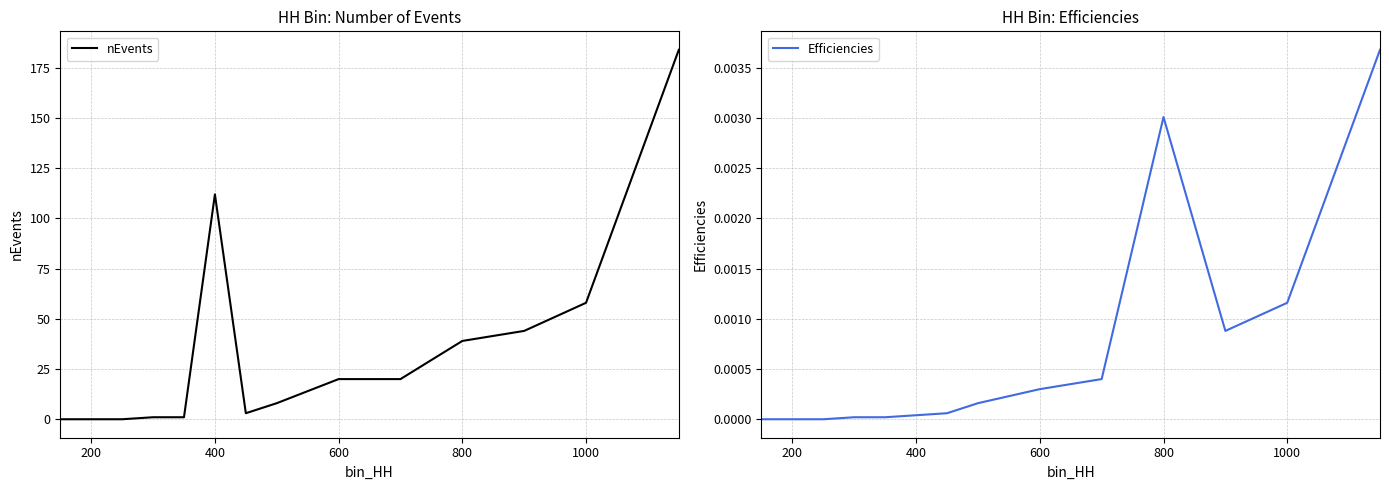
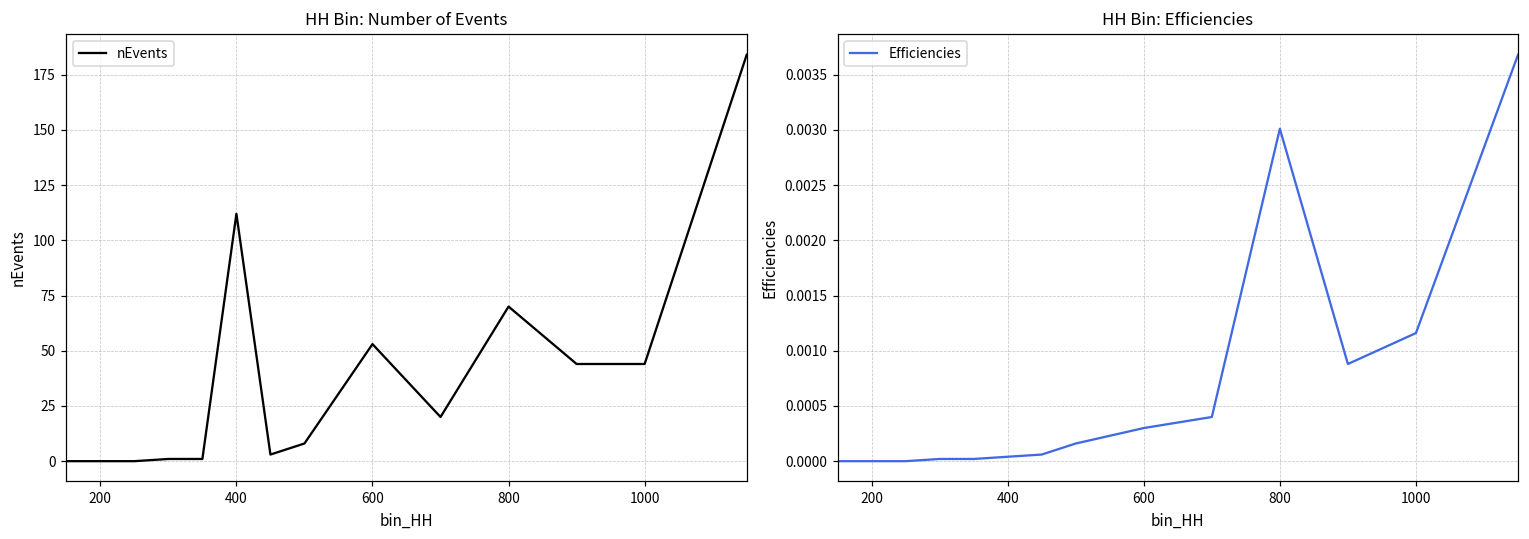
  {
    "HH Bin: Number of Events": {
      "200": 0,
      "400": 112,
-     "600": 20,
-     "800": 39,
-     "1000": 58
+     "600": 53,
+     "800": 70,
+     "1000": 44
    },
    "HH Bin: Efficiencies": {
      "200": 0.00000,
      "400": 0.00004,
      "600": 0.00030,
      "800": 0.00301,
      "1000": 0.00116
    }
  }
